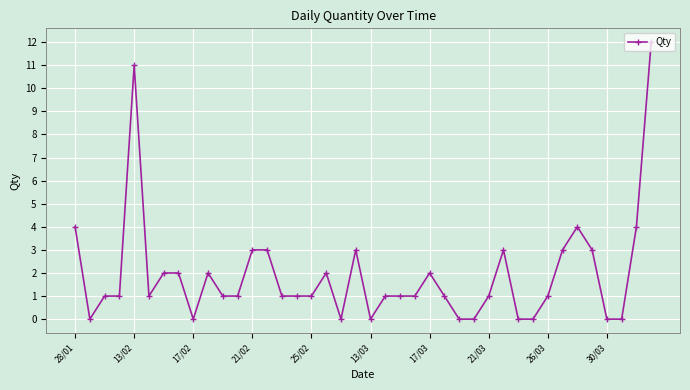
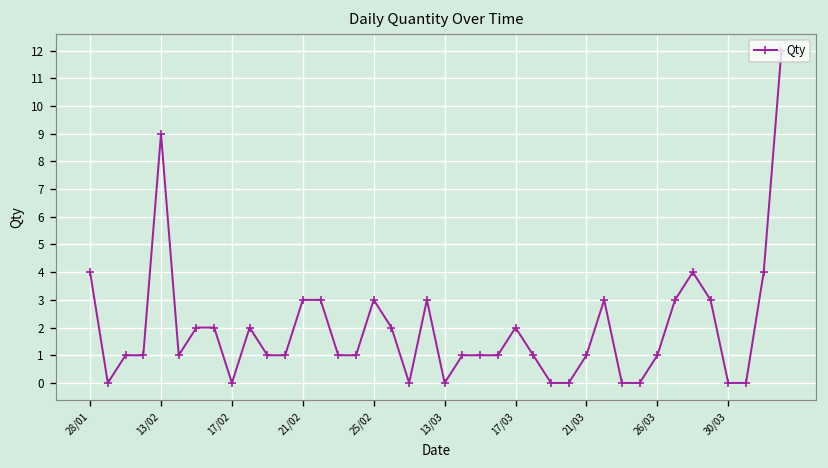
  {
    "28/01": 4,
-   "13/02": 11,
+   "13/02": 9,
    "17/02": 0,
    "21/02": 3,
-   "25/02": 1,
+   "25/02": 3,
    "13/03": 0,
    "17/03": 2,
    "21/03": 1,
    "26/03": 1,
    "30/03": 0
  }
